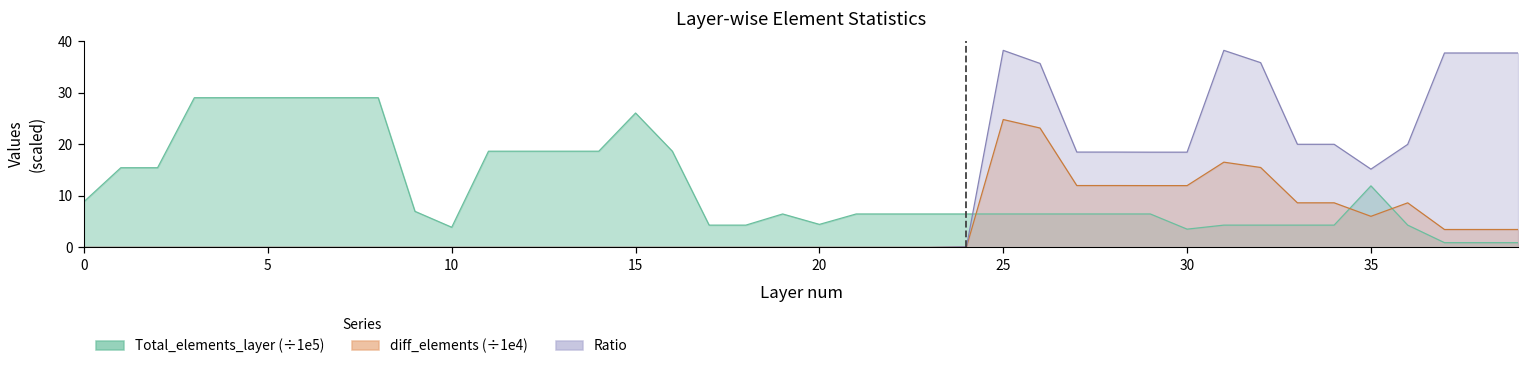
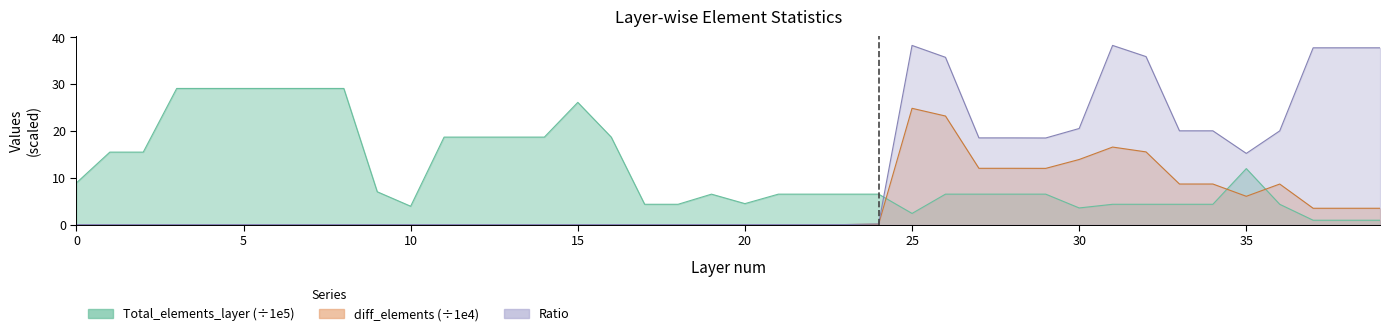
  {
    "Total_elements_layer (÷1e5)": {
      "0": 9,
      "5": 29,
      "10": 4,
      "15": 26,
      "20": 4,
-     "25": 6,
+     "25": 2,
      "30": 4,
      "35": 12
    },
    "diff_elements (÷1e4)": {
      "25": 25,
-     "30": 12,
+     "30": 14,
      "35": 6
    },
    "Ratio": {
      "25": 38,
-     "30": 18,
+     "30": 20,
      "35": 15
    }
  }
